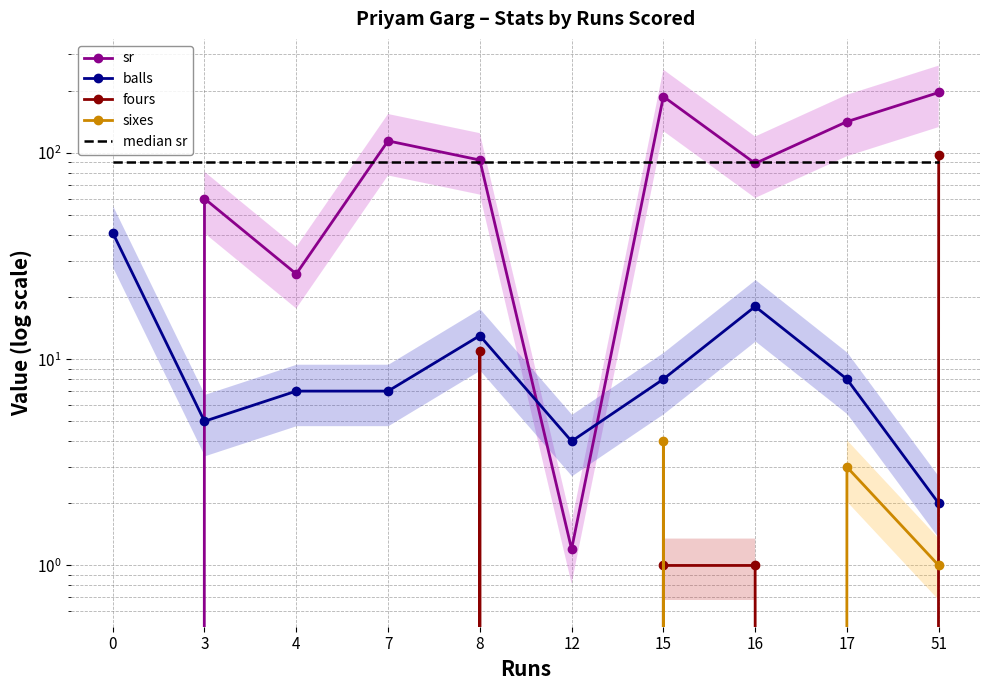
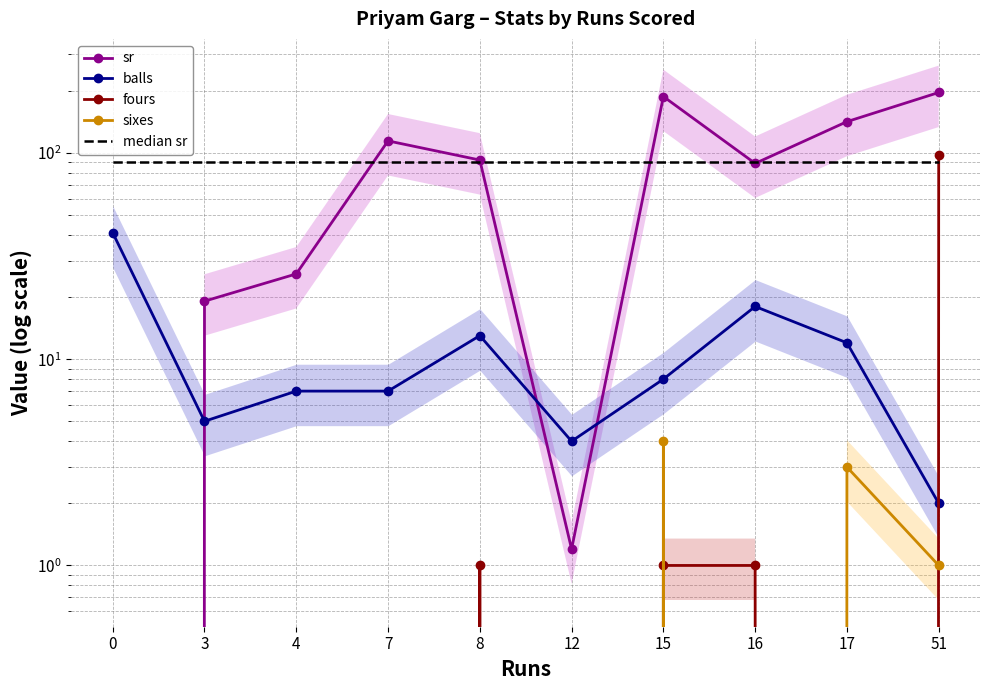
  {
    "sr": {
-     "3": 60,
+     "3": 19,
      "4": 26,
      "7": 110,
      "12": 1.2,
      "15": 190,
      "17": 140,
      "51": 200
    },
    "balls": {
      "0": 41,
      "3": 5,
      "4": 7,
      "7": 7,
      "8": 13,
      "12": 4,
      "15": 8,
      "16": 18,
-     "17": 8,
+     "17": 12,
      "51": 2
    },
    "fours": {
-     "8": 11,
+     "8": 1,
      "15": 1,
      "16": 1,
      "51": 100
    },
    "sixes": {
      "15": 4,
      "17": 3,
      "51": 1
    },
    "median sr": {
      "0": 90,
      "3": 90,
      "4": 90,
      "7": 90,
      "12": 90,
      "15": 90,
      "17": 90,
      "51": 90
    }
  }
